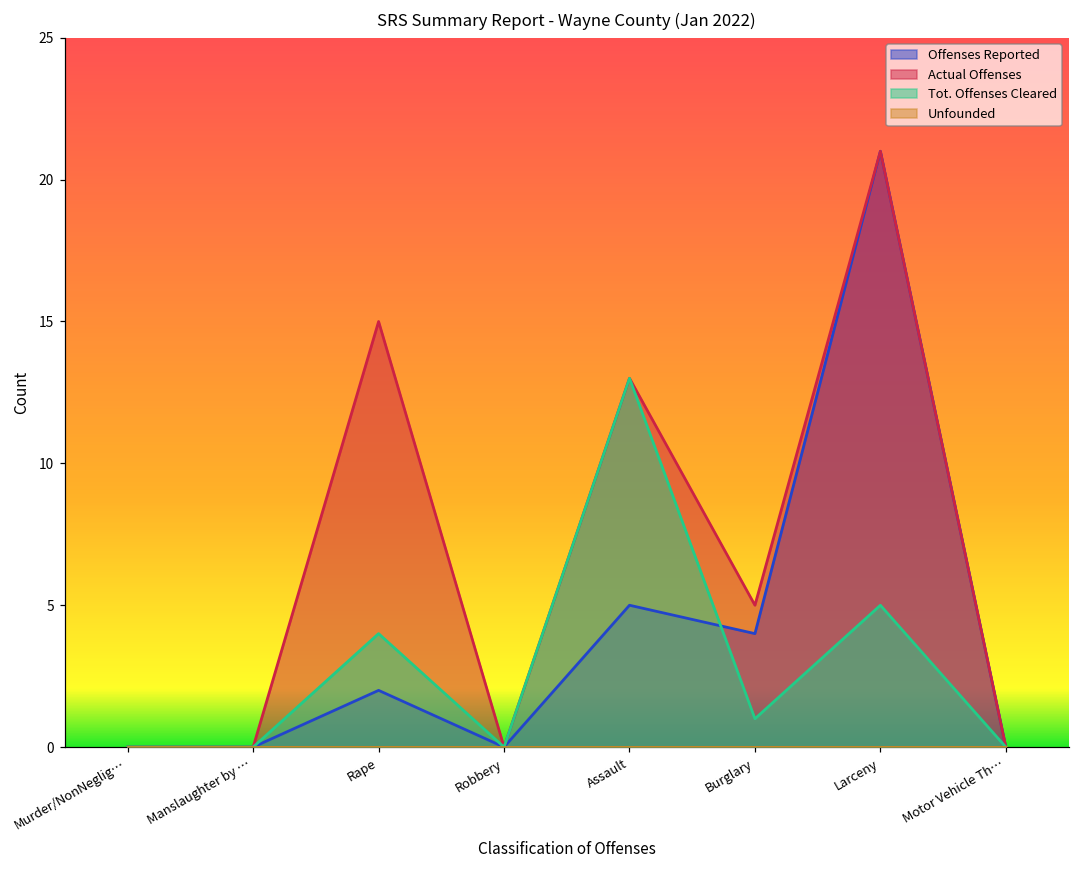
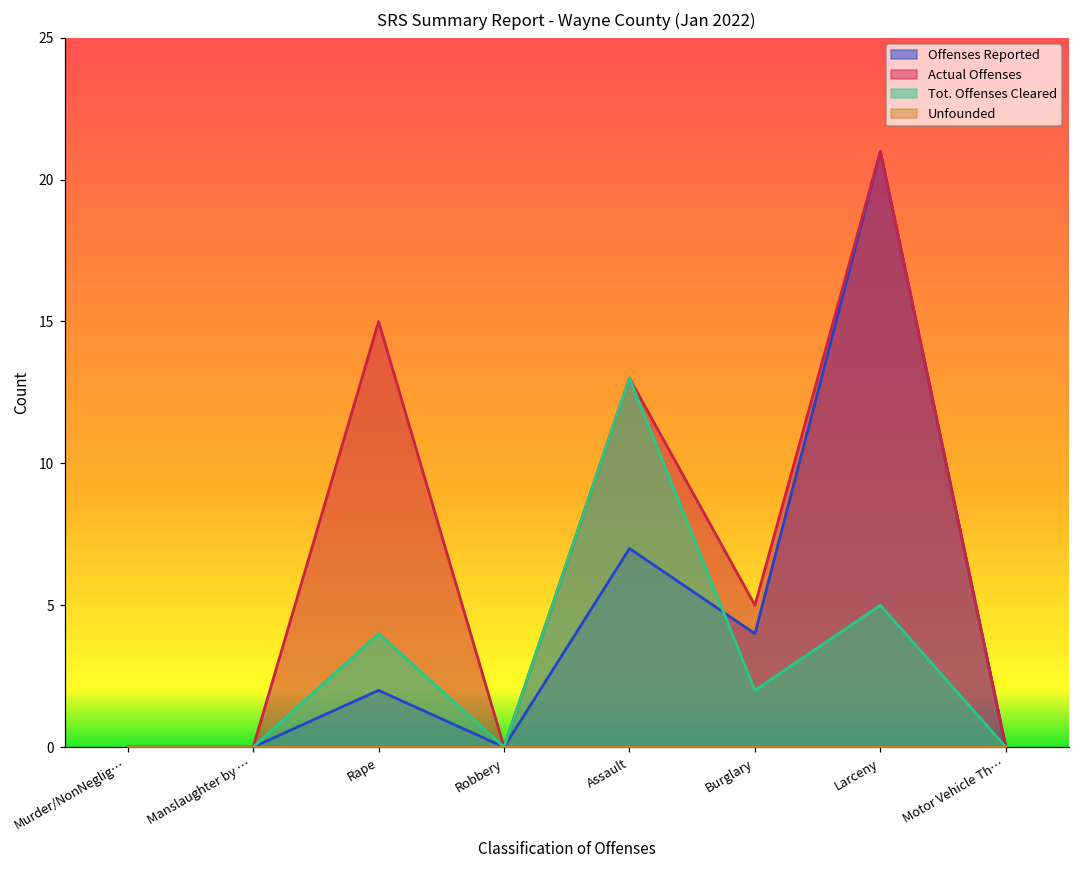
  {
    "Offenses Reported": {
      "Rape": 2,
-     "Assault": 5,
+     "Assault": 7,
      "Burglary": 4
    },
    "Actual Offenses": {
      "Rape": 15,
      "Burglary": 5
    },
    "Tot. Offenses Cleared": {
      "Rape": 4,
-     "Burglary": 1,
+     "Burglary": 2,
      "Larceny": 5
    },
    "Unfounded": {
      "Rape": 0,
      "Assault": 0,
      "Burglary": 0,
      "Larceny": 0
    }
  }
